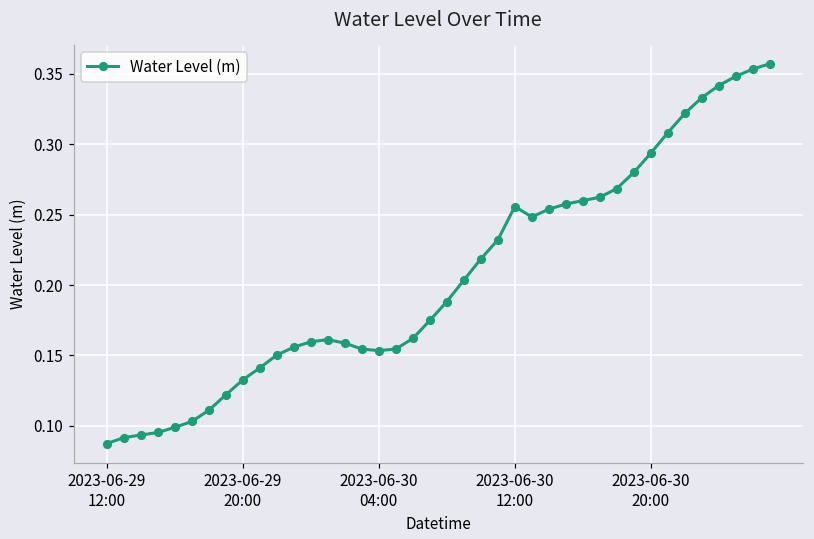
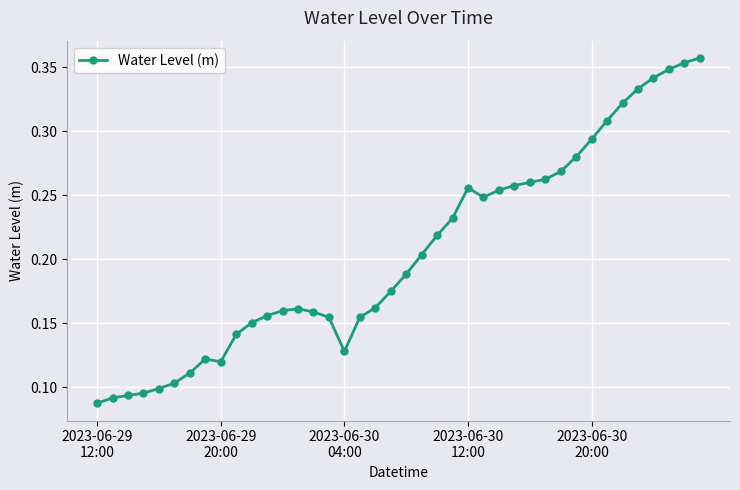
  {
    "2023-06-29 12:00": 0.087,
-   "2023-06-29 20:00": 0.133,
-   "2023-06-30 04:00": 0.153,
+   "2023-06-29 20:00": 0.120,
+   "2023-06-30 04:00": 0.128,
    "2023-06-30 12:00": 0.256,
    "2023-06-30 20:00": 0.294
  }
